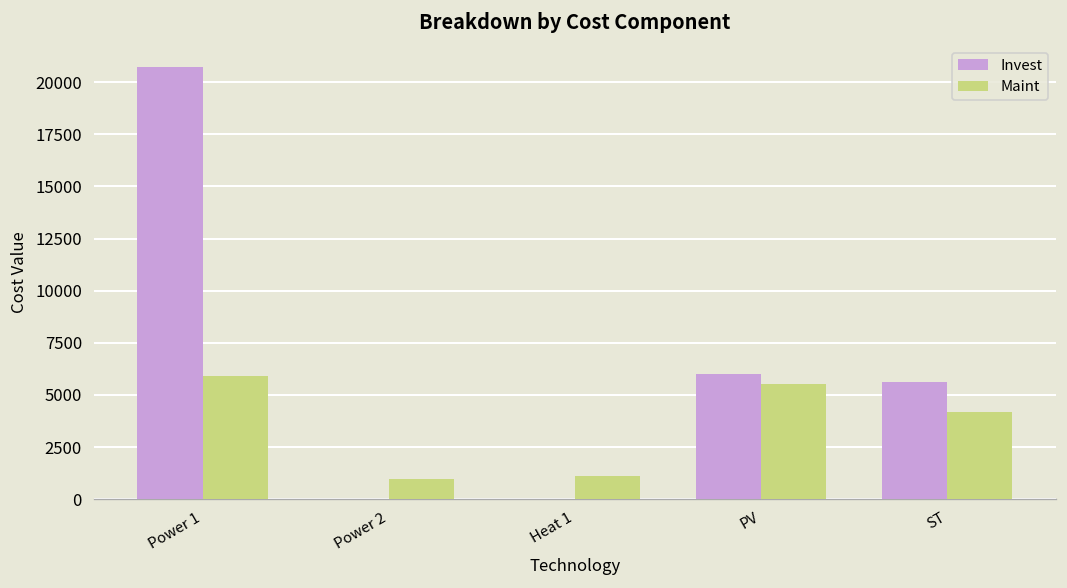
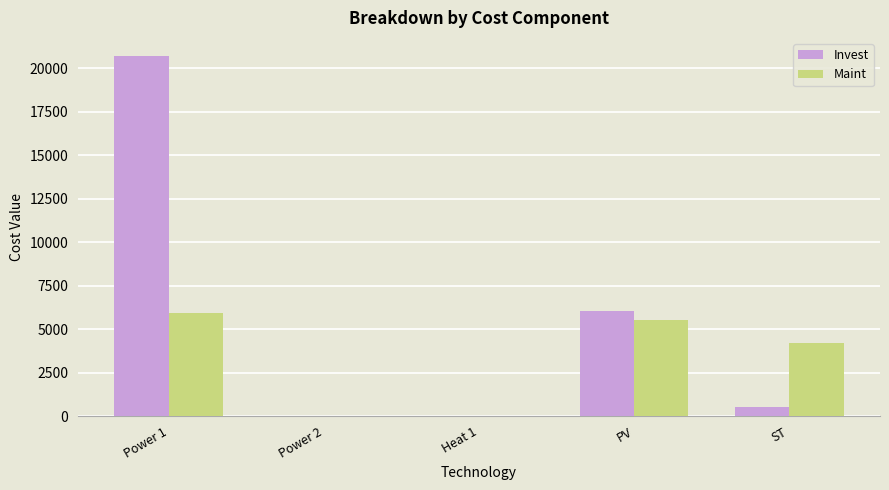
  {
    "Invest": {
      "Power 1": 20700,
      "Power 2": 0,
      "Heat 1": 0,
      "PV": 6000,
-     "ST": 5600
+     "ST": 500
    },
    "Maint": {
      "Power 1": 5900,
-     "Power 2": 1000,
-     "Heat 1": 1100,
+     "Power 2": 0,
+     "Heat 1": 0,
      "PV": 5500,
      "ST": 4200
    }
  }
